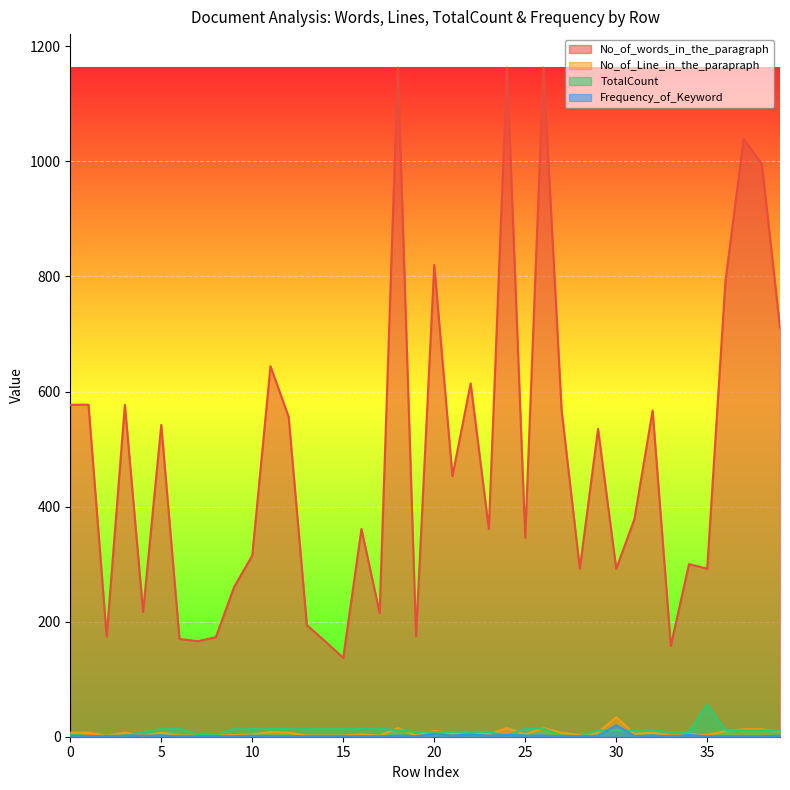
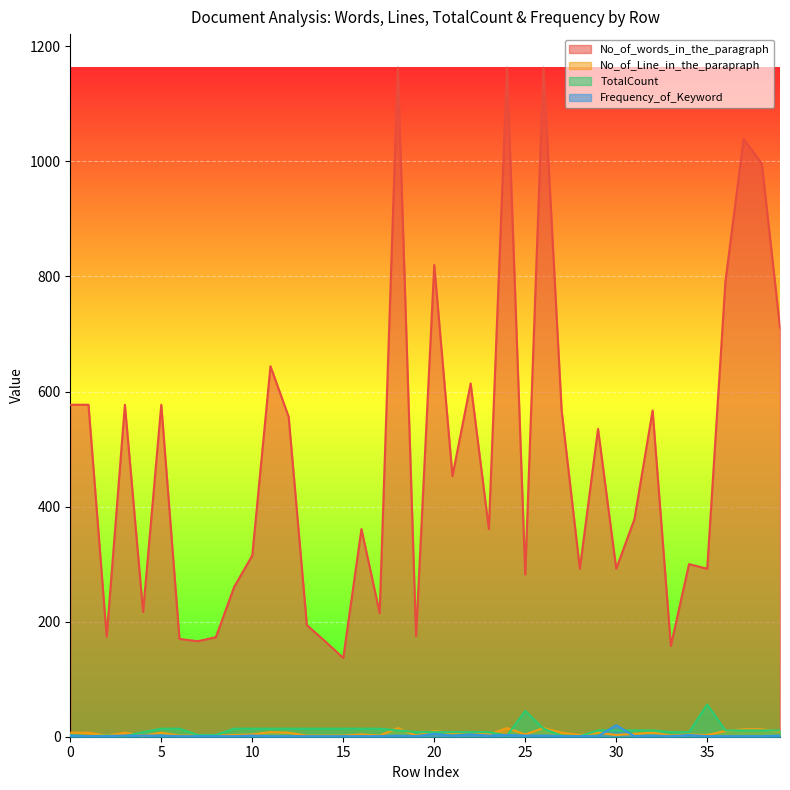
  {
    "No_of_words_in_the_paragraph": {
      "0": 580,
-     "5": 540,
+     "5": 580,
      "10": 320,
      "15": 140,
      "20": 820,
-     "25": 350,
+     "25": 280,
      "30": 290,
      "35": 290
    },
    "No_of_Line_in_the_parapraph": {
      "5": 10,
-     "30": 30
+     "30": 0
    },
    "TotalCount": {
      "5": 10,
      "10": 10,
      "15": 10,
-     "25": 10,
+     "25": 50,
      "30": 10,
      "35": 60
    },
    "Frequency_of_Keyword": {
      "5": 0,
      "30": 20
    }
  }
